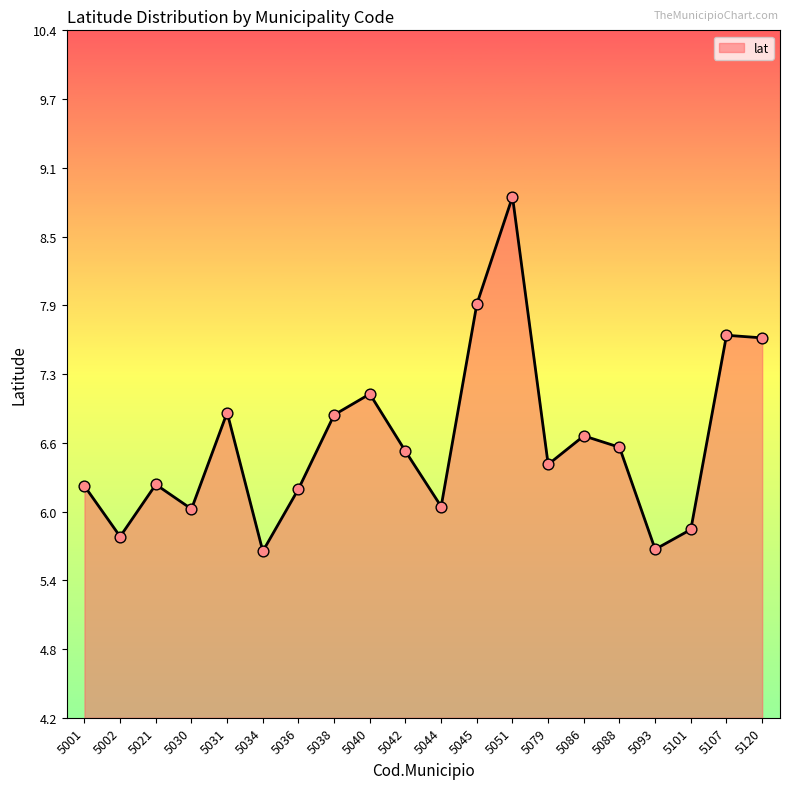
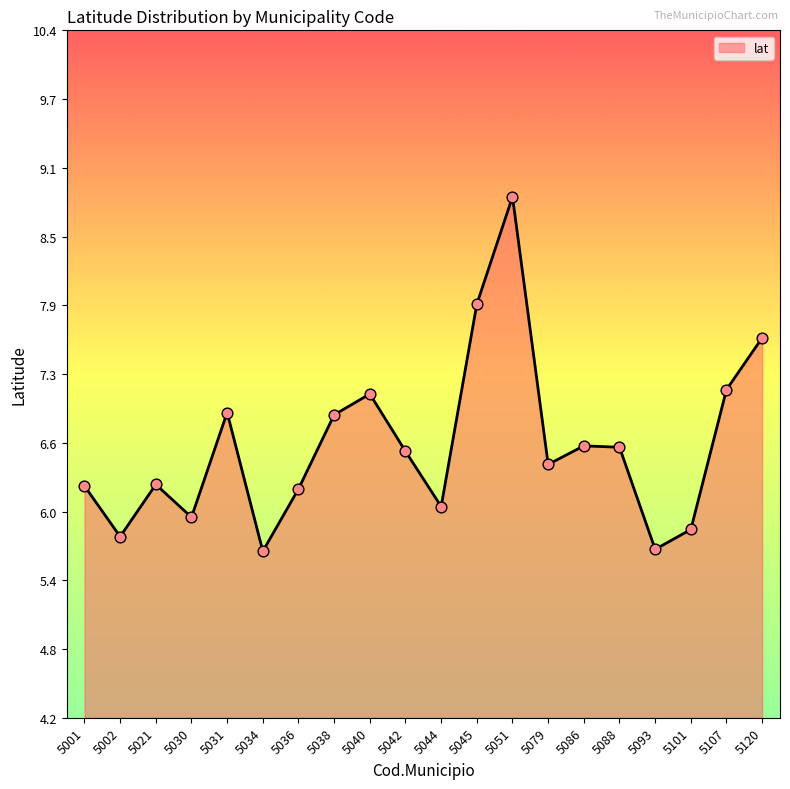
  {
    "5001": 6.24,
    "5002": 5.79,
    "5021": 6.26,
-   "5030": 6.04,
+   "5030": 5.96,
    "5031": 6.91,
    "5034": 5.66,
    "5036": 6.22,
    "5038": 6.89,
    "5040": 7.07,
    "5042": 6.56,
    "5044": 6.06,
    "5045": 7.88,
    "5051": 8.85,
    "5079": 6.44,
-   "5086": 6.70,
+   "5086": 6.61,
    "5088": 6.59,
    "5093": 5.67,
    "5101": 5.85,
-   "5107": 7.60,
+   "5107": 7.11,
    "5120": 7.58
  }
